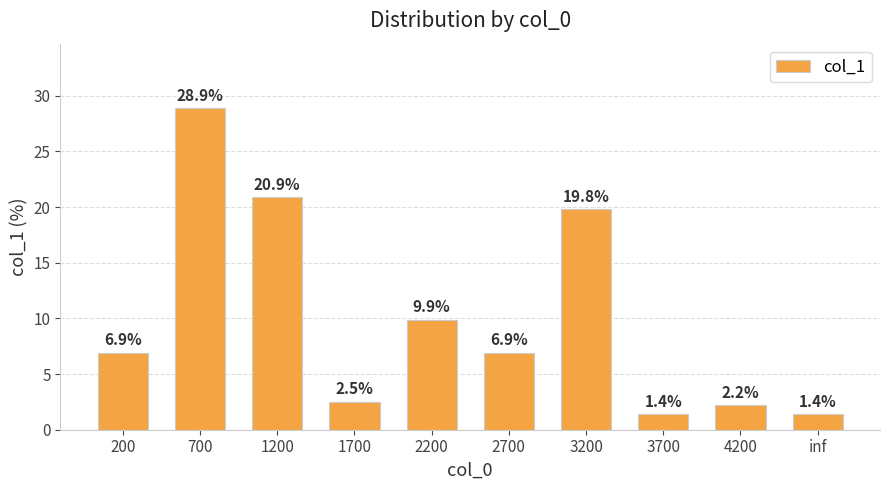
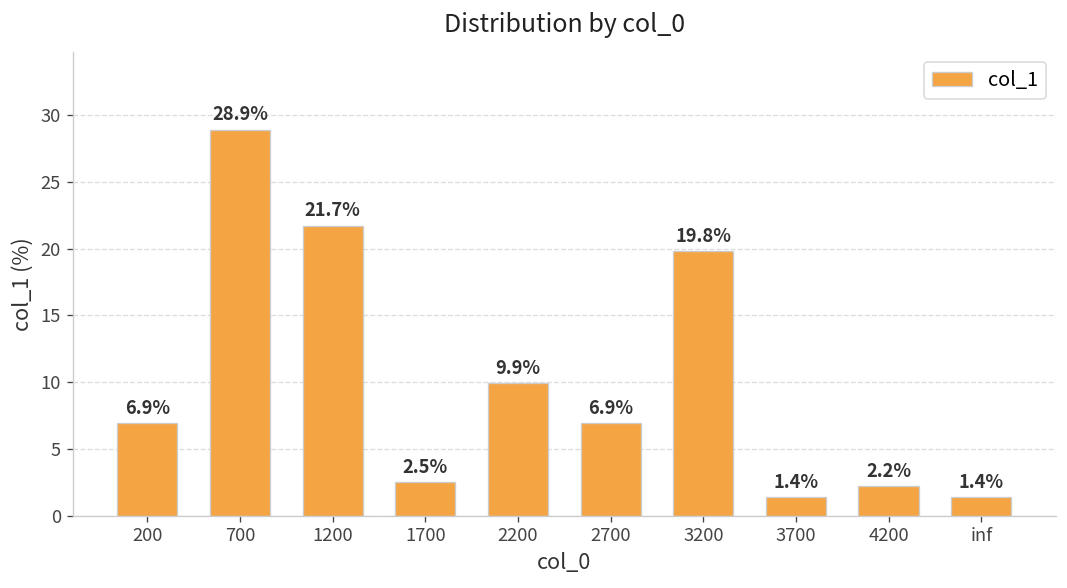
  {
    "200": "6.9%",
    "700": "28.9%",
-   "1200": "20.9%",
+   "1200": "21.7%",
    "1700": "2.5%",
    "2200": "9.9%",
    "2700": "6.9%",
    "3200": "19.8%",
    "3700": "1.4%",
    "4200": "2.2%",
    "inf": "1.4%"
  }
